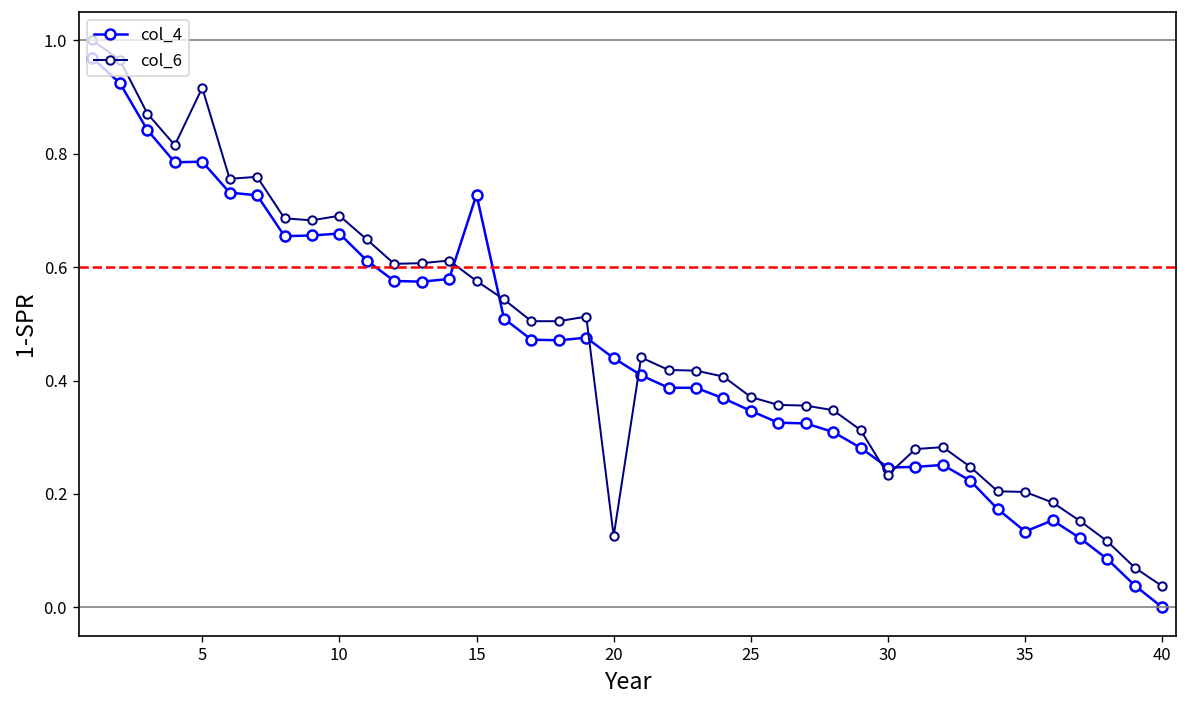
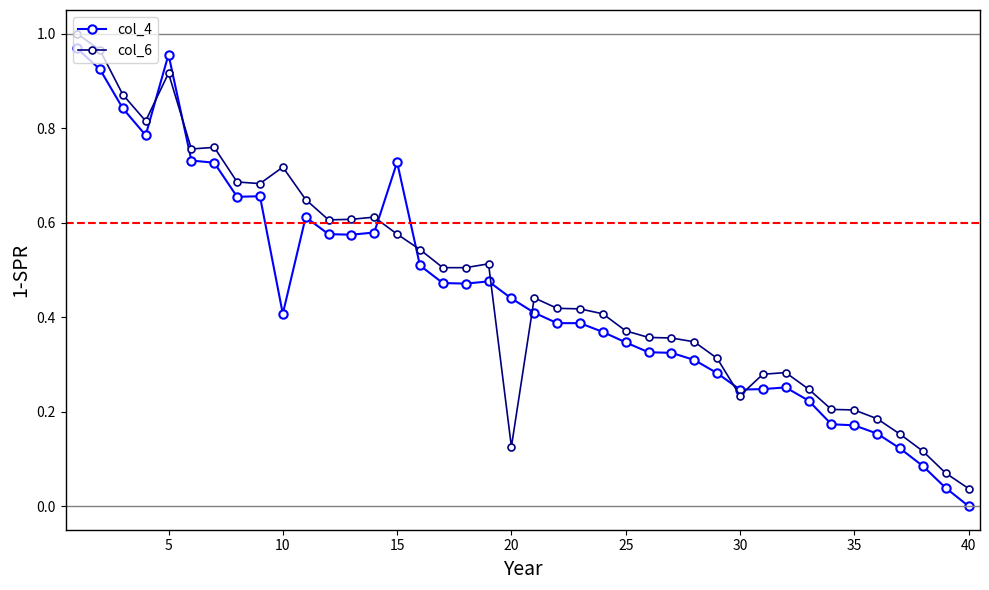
  {
    "col_4": {
-     "5": 0.79,
-     "10": 0.66,
+     "5": 0.96,
+     "10": 0.41,
      "15": 0.73,
      "20": 0.44,
      "25": 0.35,
      "30": 0.25,
-     "35": 0.13,
+     "35": 0.17,
      "40": 0.00
    },
    "col_6": {
      "5": 0.92,
-     "10": 0.69,
+     "10": 0.72,
      "15": 0.58,
      "20": 0.13,
      "25": 0.37,
      "30": 0.23,
      "35": 0.20,
      "40": 0.04
    }
  }
